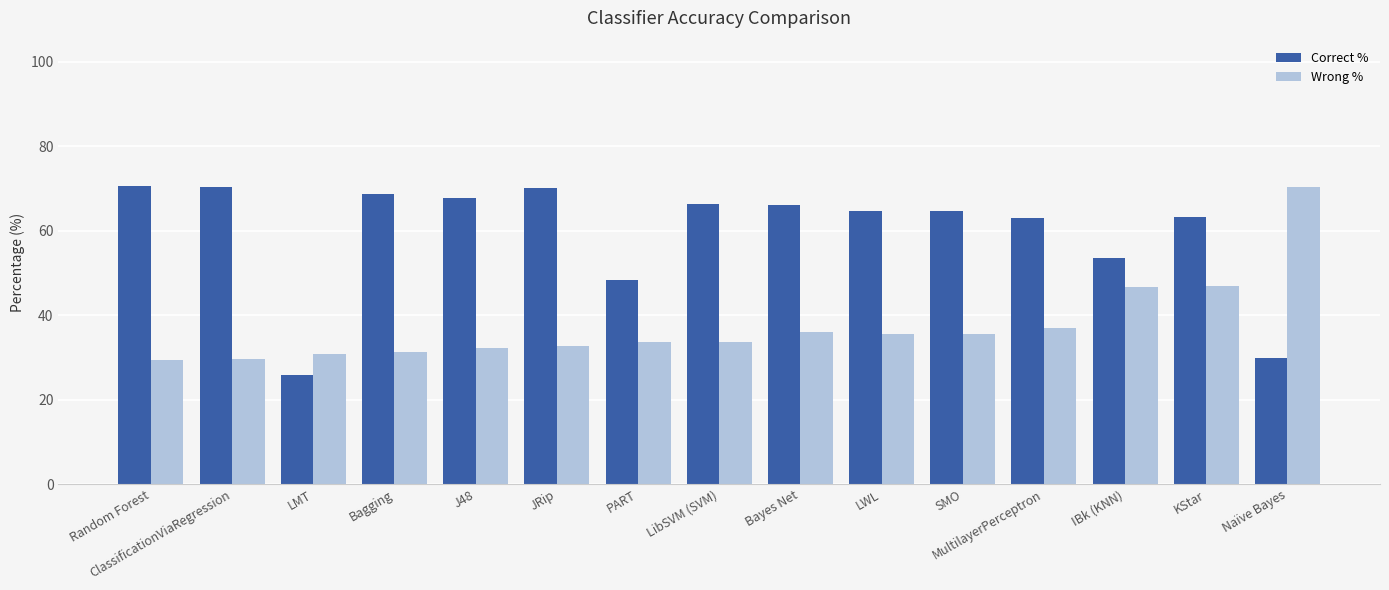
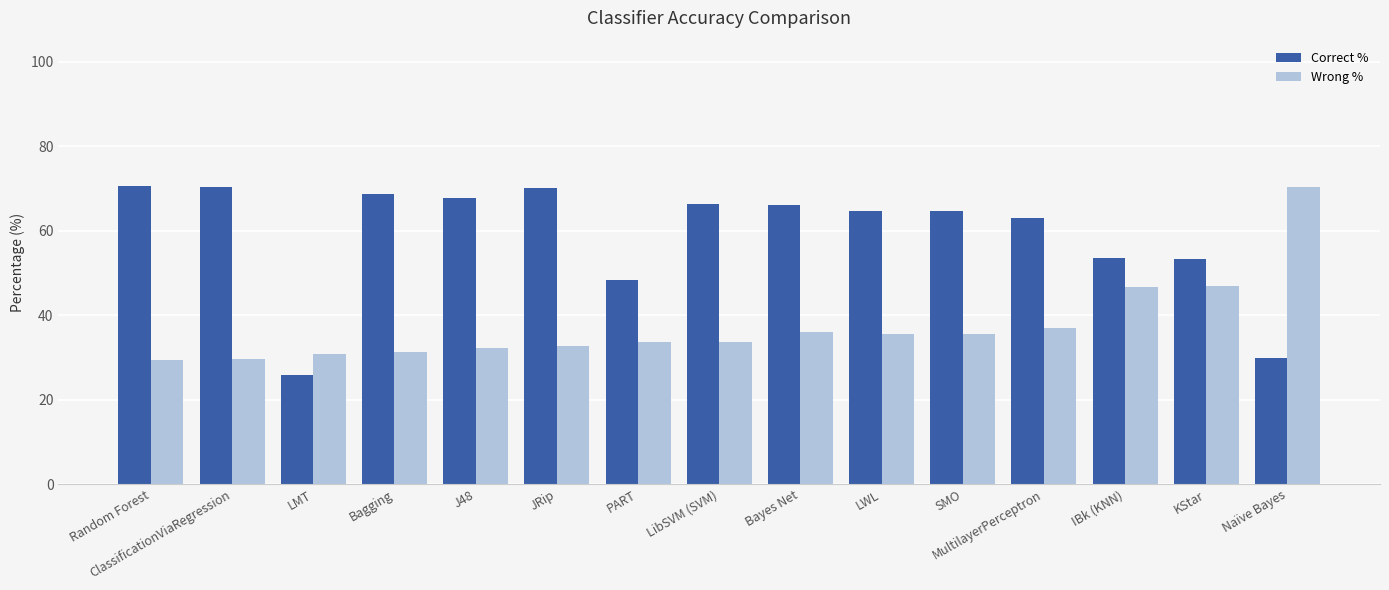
  {
    "Correct %": {
      "Random Forest": 71,
      "ClassificationViaRegression": 70,
      "LMT": 26,
      "Bagging": 69,
      "J48": 68,
      "JRip": 70,
      "PART": 48,
      "LibSVM (SVM)": 66,
      "Bayes Net": 66,
      "LWL": 65,
      "SMO": 65,
      "MultilayerPerceptron": 63,
      "IBk (KNN)": 53,
-     "KStar": 63,
+     "KStar": 53,
      "Naïve Bayes": 30
    },
    "Wrong %": {
      "Random Forest": 29,
      "ClassificationViaRegression": 30,
      "LMT": 31,
      "Bagging": 31,
      "J48": 32,
      "JRip": 33,
      "PART": 34,
      "LibSVM (SVM)": 34,
      "Bayes Net": 36,
      "LWL": 35,
      "SMO": 35,
      "MultilayerPerceptron": 37,
      "IBk (KNN)": 47,
      "KStar": 47,
      "Naïve Bayes": 70
    }
  }
